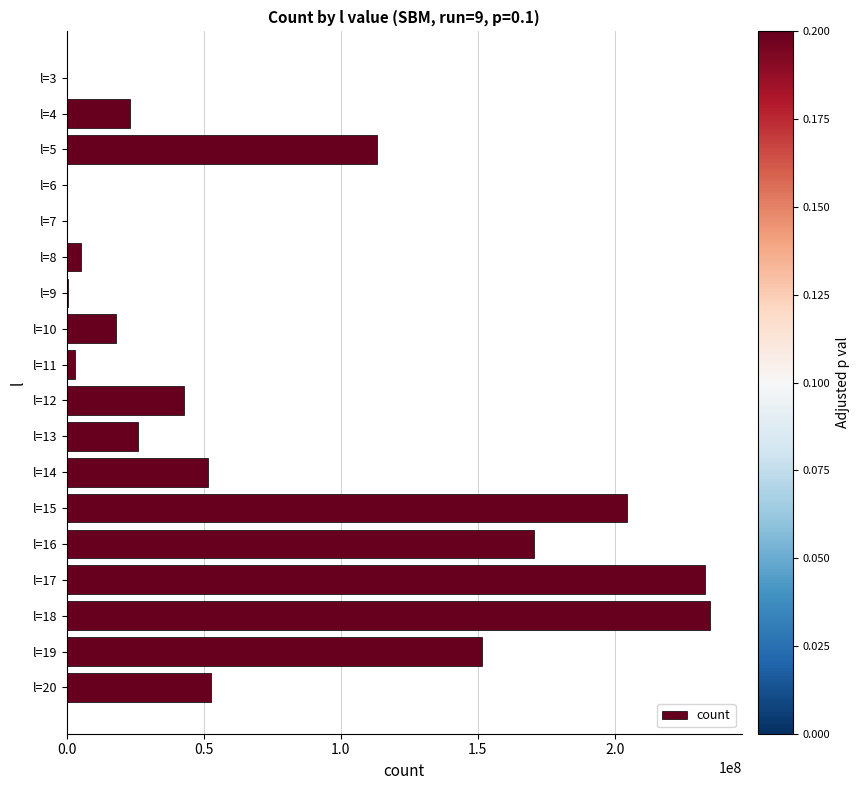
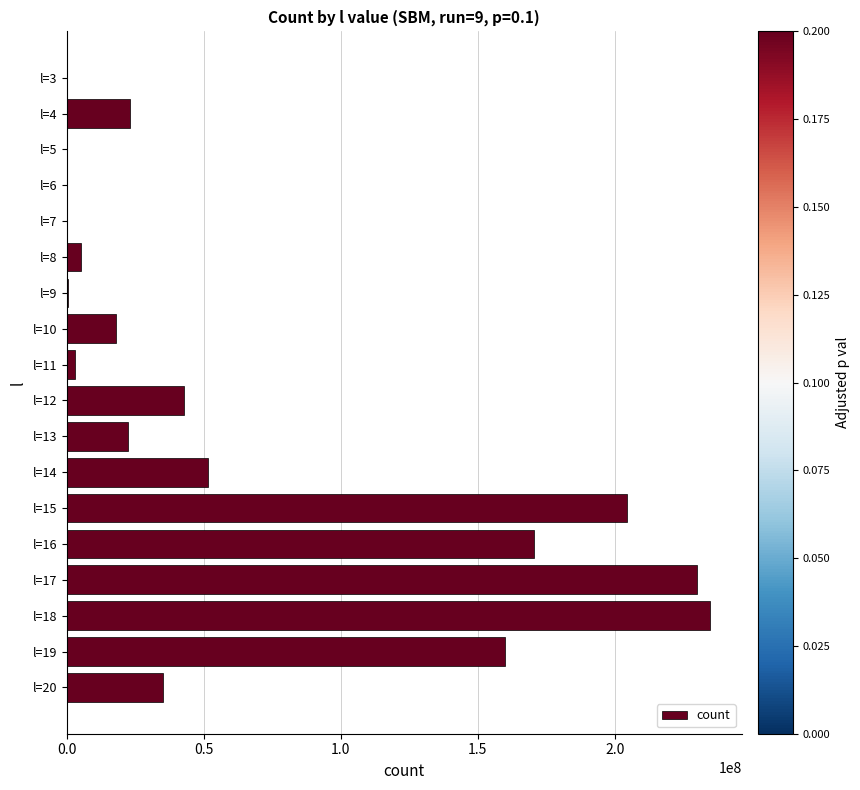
  {
    "l=4": 23000000,
-   "l=5": 113000000,
+   "l=5": 0,
    "l=8": 5000000,
    "l=10": 18000000,
    "l=11": 3000000,
    "l=12": 43000000,
-   "l=13": 26000000,
+   "l=13": 22000000,
    "l=14": 52000000,
    "l=15": 204000000,
    "l=16": 171000000,
-   "l=17": 233000000,
+   "l=17": 230000000,
    "l=18": 235000000,
-   "l=19": 151000000,
-   "l=20": 53000000
+   "l=19": 160000000,
+   "l=20": 35000000
  }
